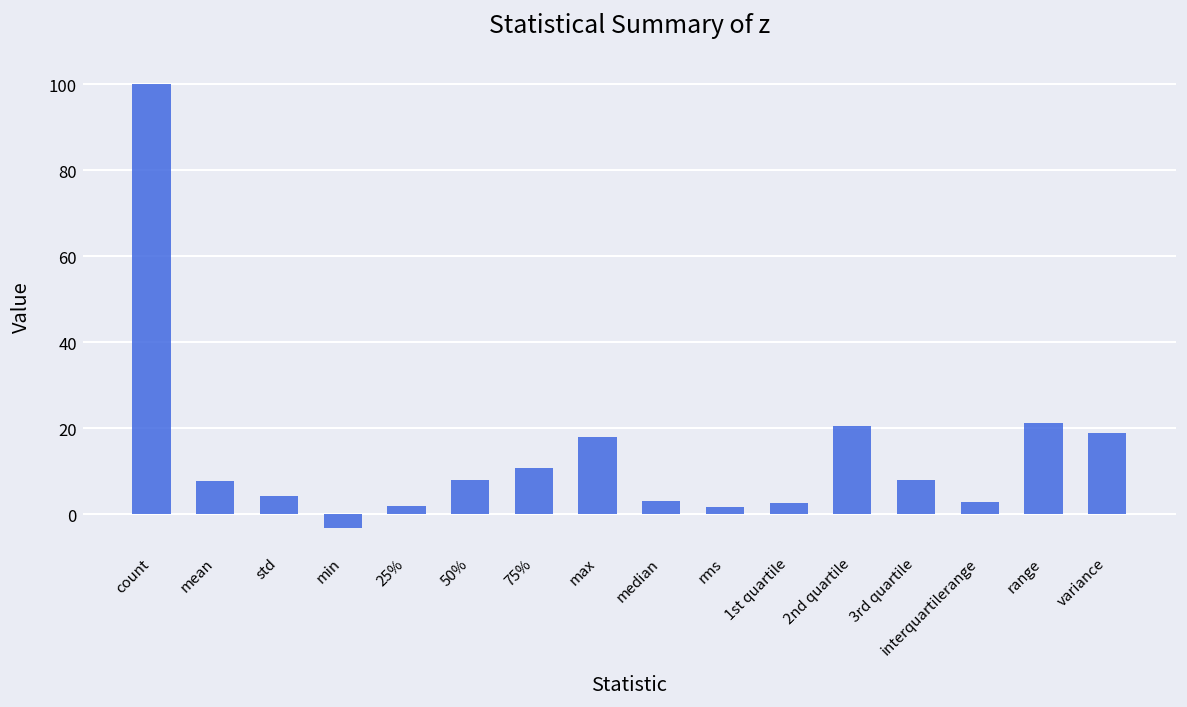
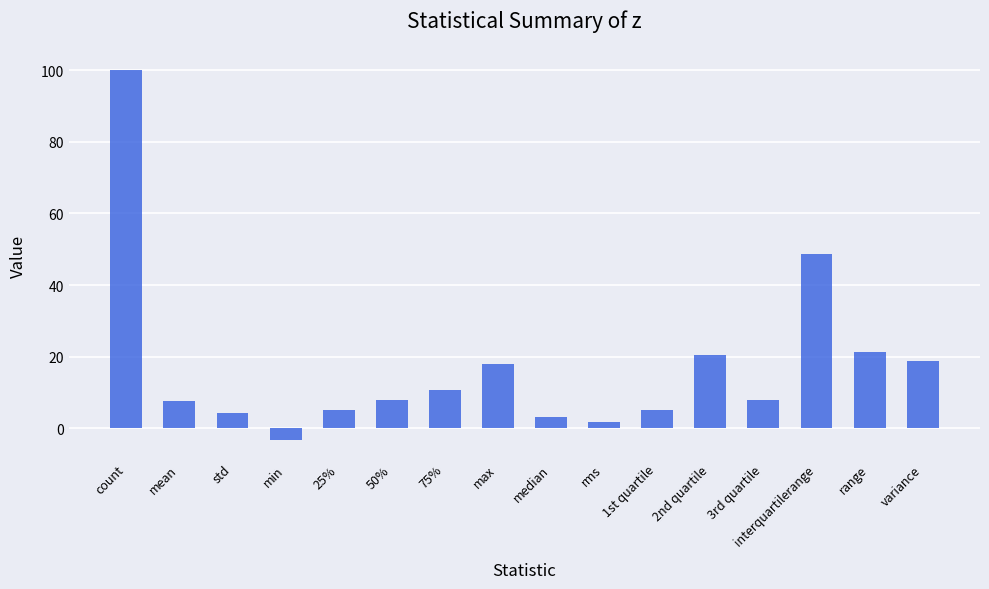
  {
    "count": 100,
    "mean": 8,
    "std": 4,
    "min": -3,
-   "25%": 2,
+   "25%": 5,
    "50%": 8,
    "75%": 11,
    "max": 18,
    "median": 3,
    "rms": 2,
-   "1st quartile": 3,
+   "1st quartile": 5,
    "2nd quartile": 21,
    "3rd quartile": 8,
-   "interquartilerange": 3,
+   "interquartilerange": 49,
    "range": 21,
    "variance": 19
  }
